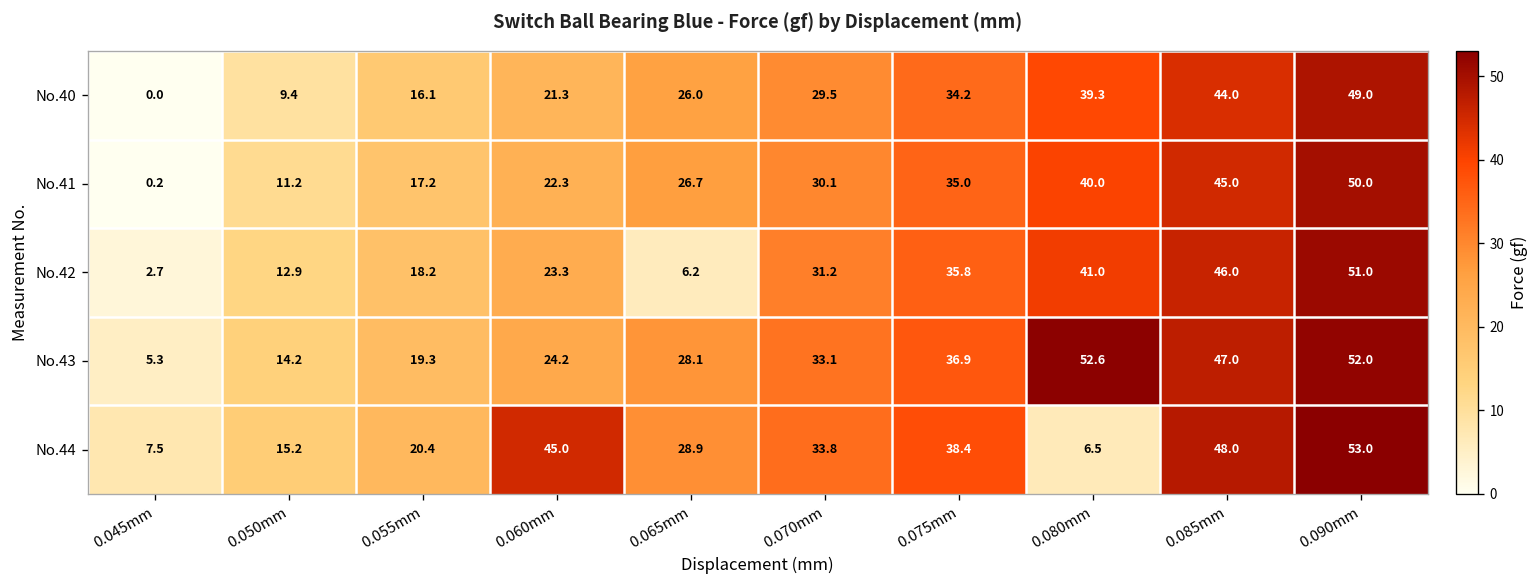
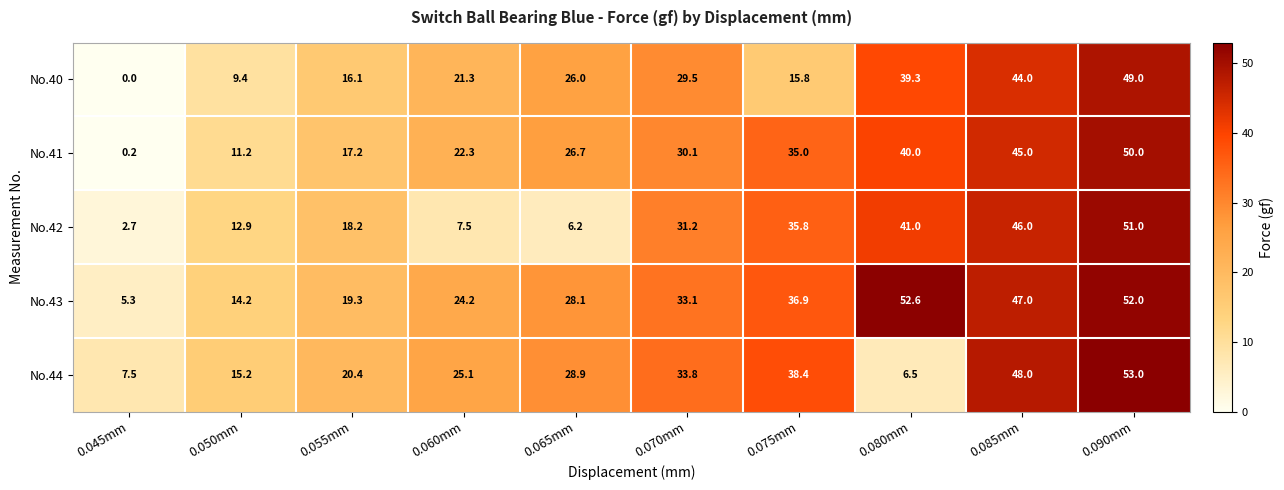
  {
    "No.40": {
      "0.045mm": 0.0,
      "0.050mm": 9.4,
      "0.055mm": 16.1,
      "0.060mm": 21.3,
      "0.065mm": 26.0,
      "0.070mm": 29.5,
-     "0.075mm": 34.2,
+     "0.075mm": 15.8,
      "0.080mm": 39.3,
      "0.085mm": 44.0,
      "0.090mm": 49.0
    },
    "No.41": {
      "0.045mm": 0.2,
      "0.050mm": 11.2,
      "0.055mm": 17.2,
      "0.060mm": 22.3,
      "0.065mm": 26.7,
      "0.070mm": 30.1,
      "0.075mm": 35.0,
      "0.080mm": 40.0,
      "0.085mm": 45.0,
      "0.090mm": 50.0
    },
    "No.42": {
      "0.045mm": 2.7,
      "0.050mm": 12.9,
      "0.055mm": 18.2,
-     "0.060mm": 23.3,
+     "0.060mm": 7.5,
      "0.065mm": 6.2,
      "0.070mm": 31.2,
      "0.075mm": 35.8,
      "0.080mm": 41.0,
      "0.085mm": 46.0,
      "0.090mm": 51.0
    },
    "No.43": {
      "0.045mm": 5.3,
      "0.050mm": 14.2,
      "0.055mm": 19.3,
      "0.060mm": 24.2,
      "0.065mm": 28.1,
      "0.070mm": 33.1,
      "0.075mm": 36.9,
      "0.080mm": 52.6,
      "0.085mm": 47.0,
      "0.090mm": 52.0
    },
    "No.44": {
      "0.045mm": 7.5,
      "0.050mm": 15.2,
      "0.055mm": 20.4,
-     "0.060mm": 45.0,
+     "0.060mm": 25.1,
      "0.065mm": 28.9,
      "0.070mm": 33.8,
      "0.075mm": 38.4,
      "0.080mm": 6.5,
      "0.085mm": 48.0,
      "0.090mm": 53.0
    }
  }
